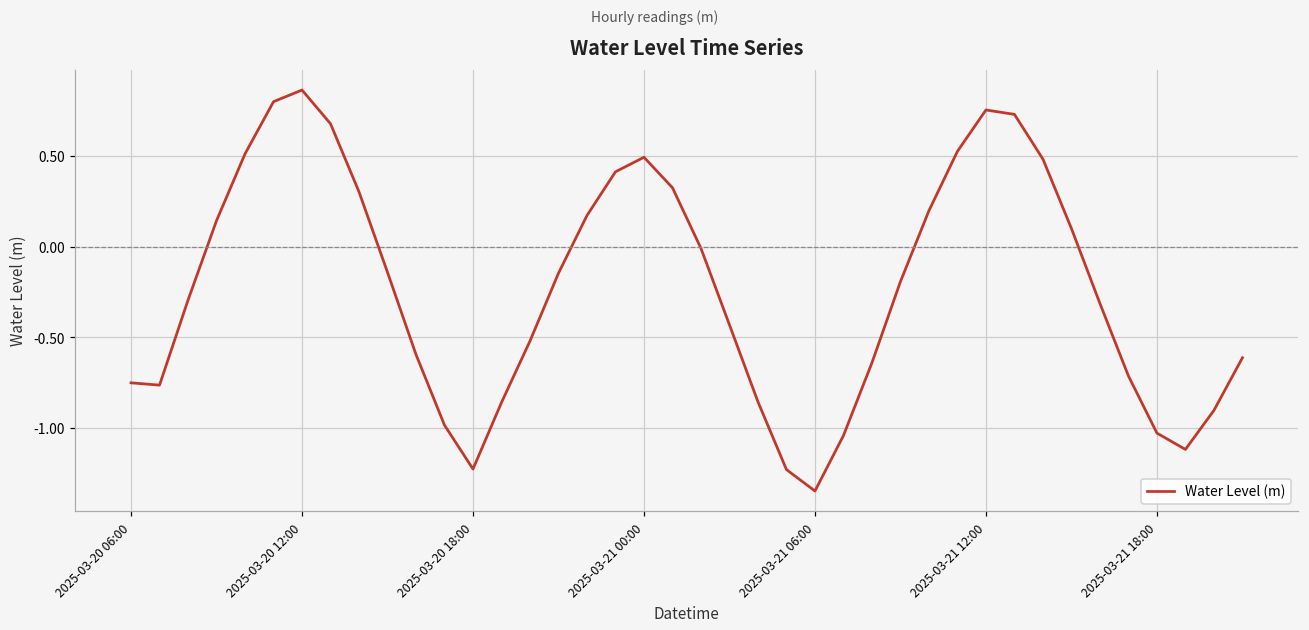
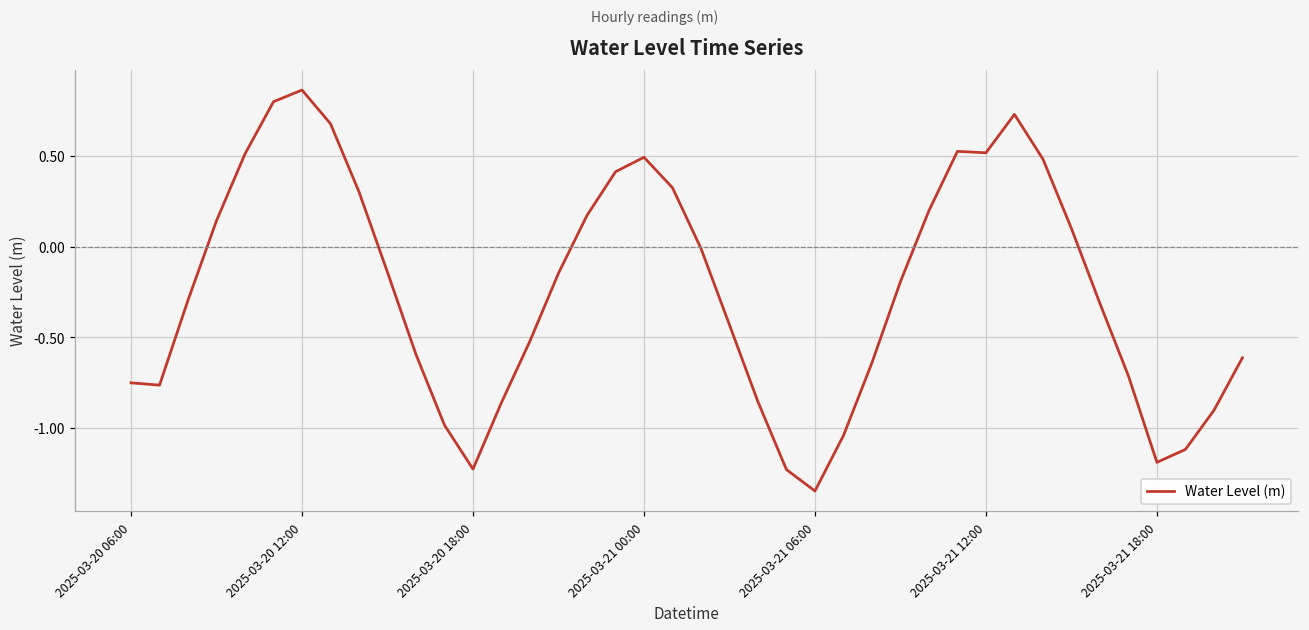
  {
    "2025-03-20 06:00": -0.75,
    "2025-03-20 12:00": 0.87,
    "2025-03-20 18:00": -1.23,
    "2025-03-21 00:00": 0.49,
    "2025-03-21 06:00": -1.35,
-   "2025-03-21 12:00": 0.76,
-   "2025-03-21 18:00": -1.03
+   "2025-03-21 12:00": 0.52,
+   "2025-03-21 18:00": -1.19
  }
